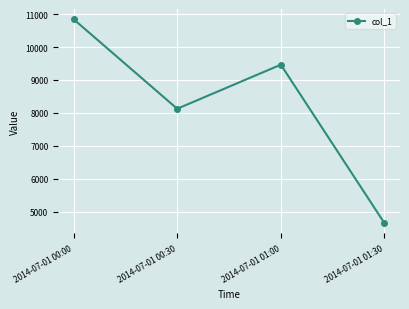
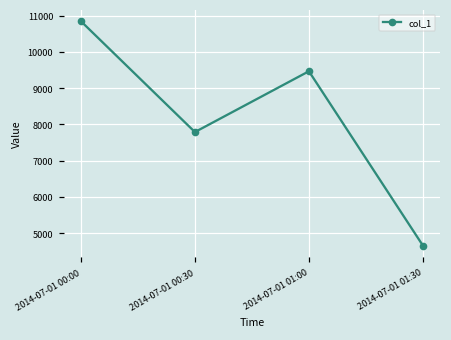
  {
    "2014-07-01 00:00": 10800,
-   "2014-07-01 00:30": 8100,
+   "2014-07-01 00:30": 7800,
    "2014-07-01 01:00": 9500,
    "2014-07-01 01:30": 4700
  }
